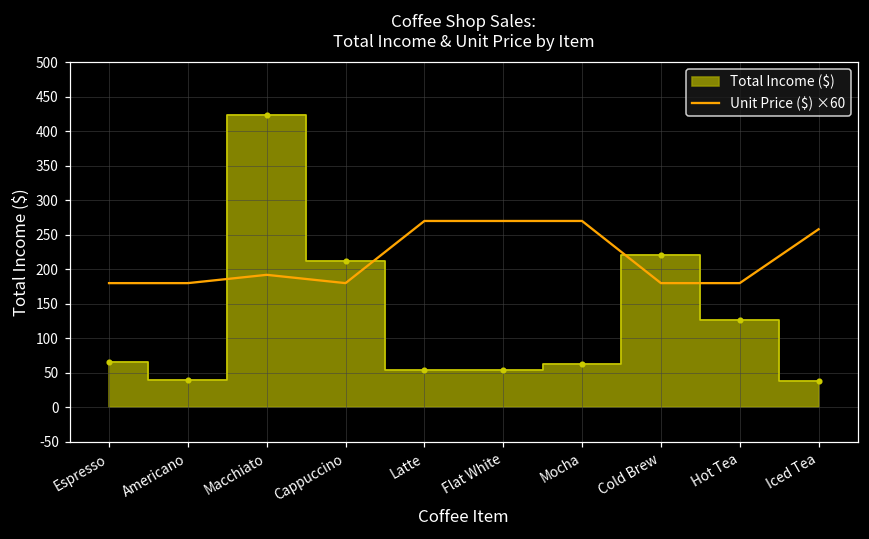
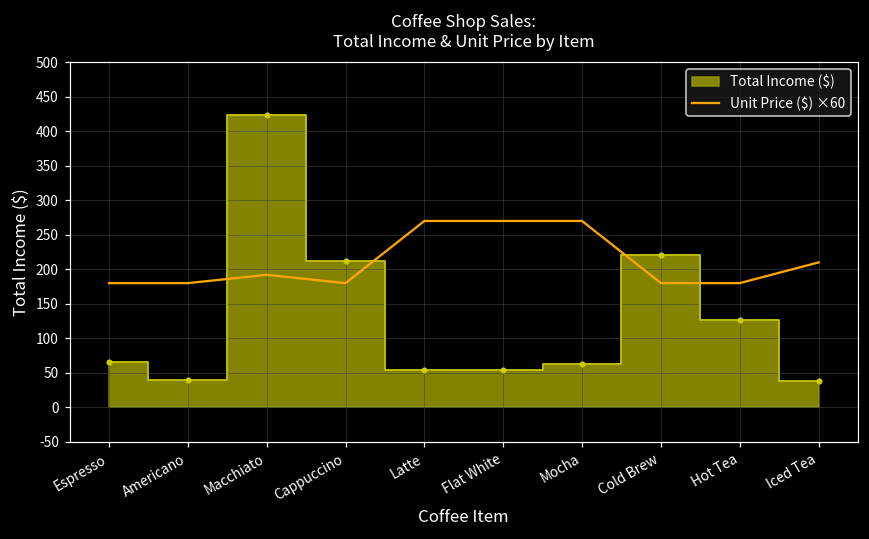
  {
    "Unit Price ($) ×60": {
      "Espresso": 180,
      "Americano": 180,
      "Macchiato": 190,
      "Cappuccino": 180,
      "Latte": 270,
      "Flat White": 270,
      "Mocha": 270,
      "Cold Brew": 180,
      "Hot Tea": 180,
-     "Iced Tea": 260
+     "Iced Tea": 210
    }
  }
